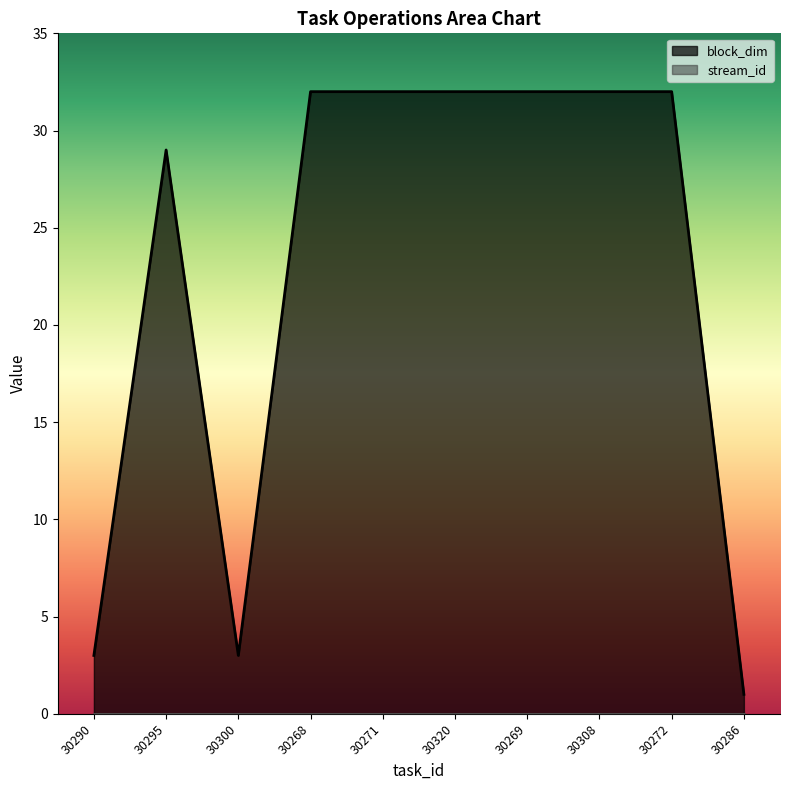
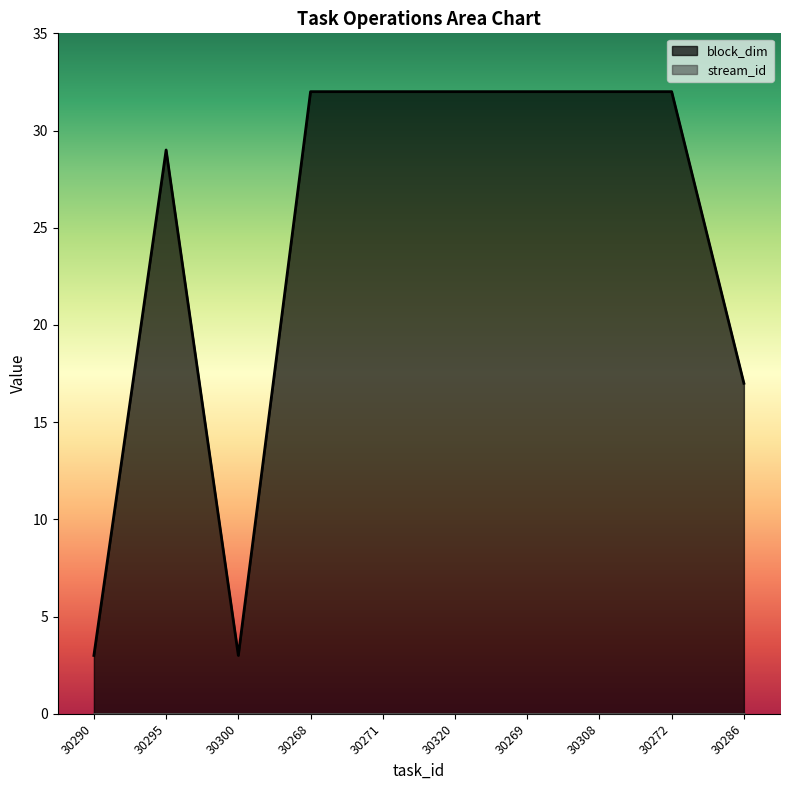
  {
    "block_dim": {
      "30290": 3,
      "30295": 29,
      "30300": 3,
      "30268": 32,
      "30271": 32,
      "30320": 32,
      "30269": 32,
      "30308": 32,
      "30272": 32,
-     "30286": 1
+     "30286": 17
    },
    "stream_id": {
      "30290": 0,
      "30295": 0,
      "30300": 0,
      "30268": 0,
      "30271": 0,
      "30320": 0,
      "30269": 0,
      "30308": 0,
      "30272": 0,
      "30286": 0
    }
  }
